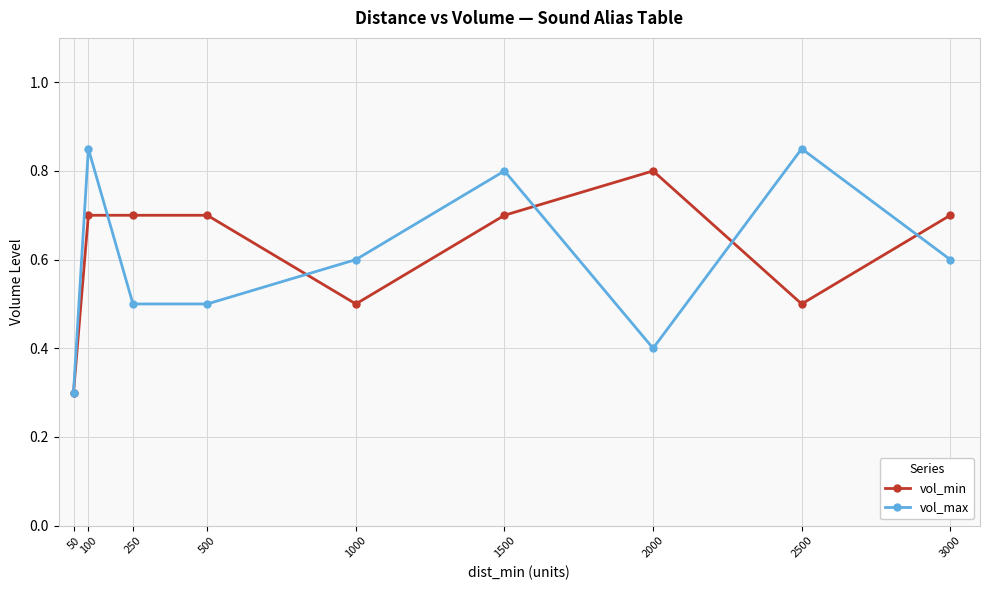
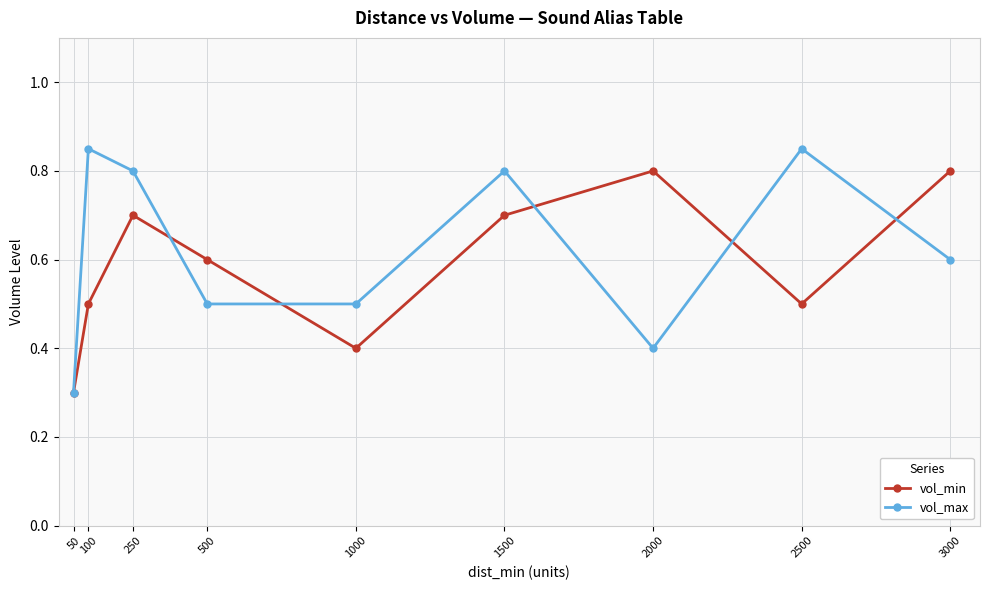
  {
    "vol_min": {
-     "100": 0.7,
+     "100": 0.5,
      "250": 0.7,
-     "500": 0.7,
-     "1000": 0.5,
+     "500": 0.6,
+     "1000": 0.4,
      "1500": 0.7,
      "2000": 0.8,
      "2500": 0.5,
-     "3000": 0.7
+     "3000": 0.8
    },
    "vol_max": {
      "100": 0.85,
-     "250": 0.5,
+     "250": 0.8,
      "500": 0.5,
-     "1000": 0.6,
+     "1000": 0.5,
      "1500": 0.8,
      "2000": 0.4,
      "2500": 0.85,
      "3000": 0.6
    }
  }
